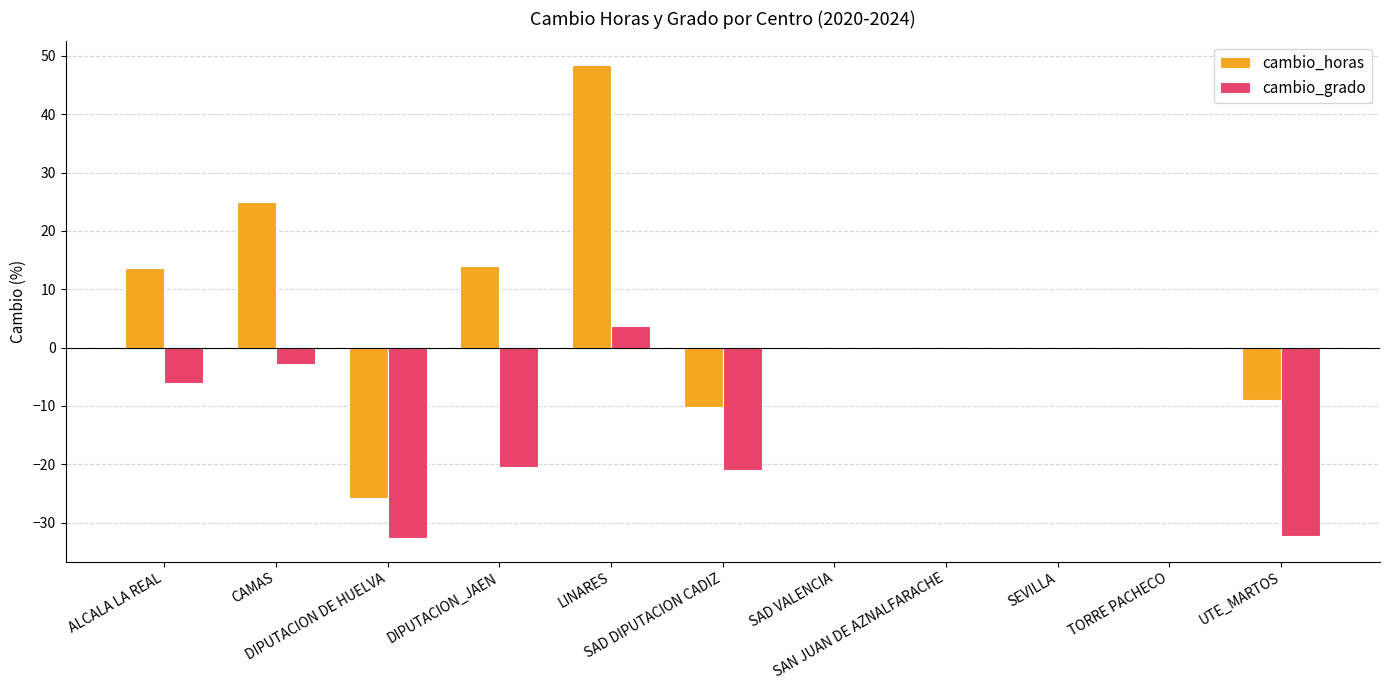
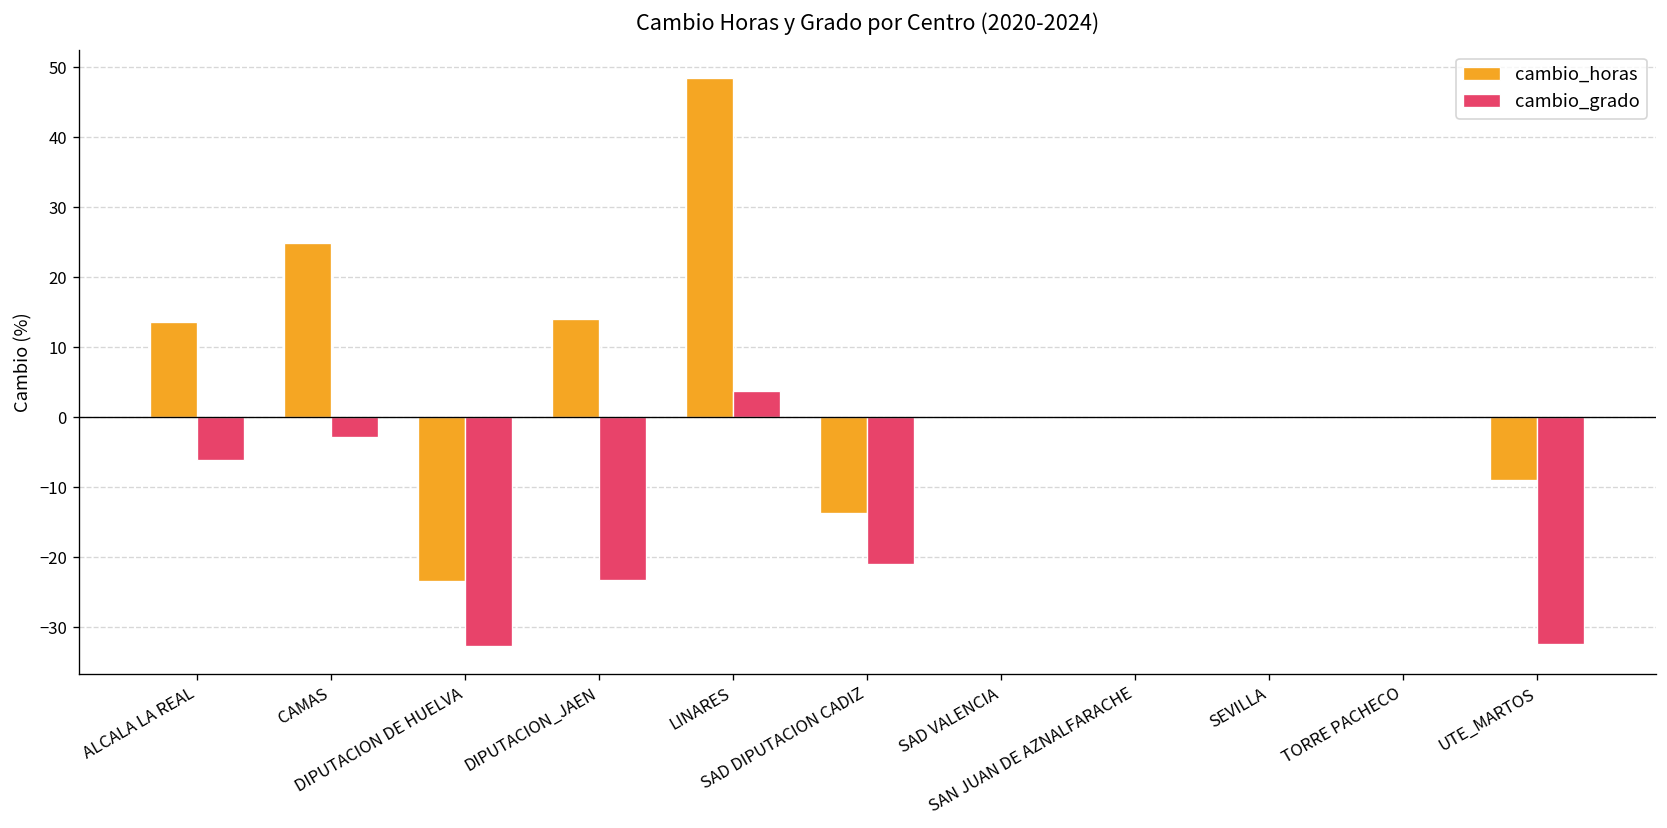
  {
    "cambio_horas": {
      "ALCALA LA REAL": 14,
      "CAMAS": 25,
-     "DIPUTACION DE HUELVA": -26,
+     "DIPUTACION DE HUELVA": -23,
      "DIPUTACION_JAEN": 14,
      "LINARES": 48,
-     "SAD DIPUTACION CADIZ": -10,
+     "SAD DIPUTACION CADIZ": -14,
      "SAD VALENCIA": 0,
      "SAN JUAN DE AZNALFARACHE": 0,
      "SEVILLA": 0,
      "TORRE PACHECO": 0,
      "UTE_MARTOS": -9
    },
    "cambio_grado": {
      "ALCALA LA REAL": -6,
      "CAMAS": -3,
      "DIPUTACION DE HUELVA": -33,
-     "DIPUTACION_JAEN": -21,
+     "DIPUTACION_JAEN": -23,
      "LINARES": 4,
      "SAD DIPUTACION CADIZ": -21,
      "SAD VALENCIA": 0,
      "SAN JUAN DE AZNALFARACHE": 0,
      "SEVILLA": 0,
      "TORRE PACHECO": 0,
      "UTE_MARTOS": -32
    }
  }
